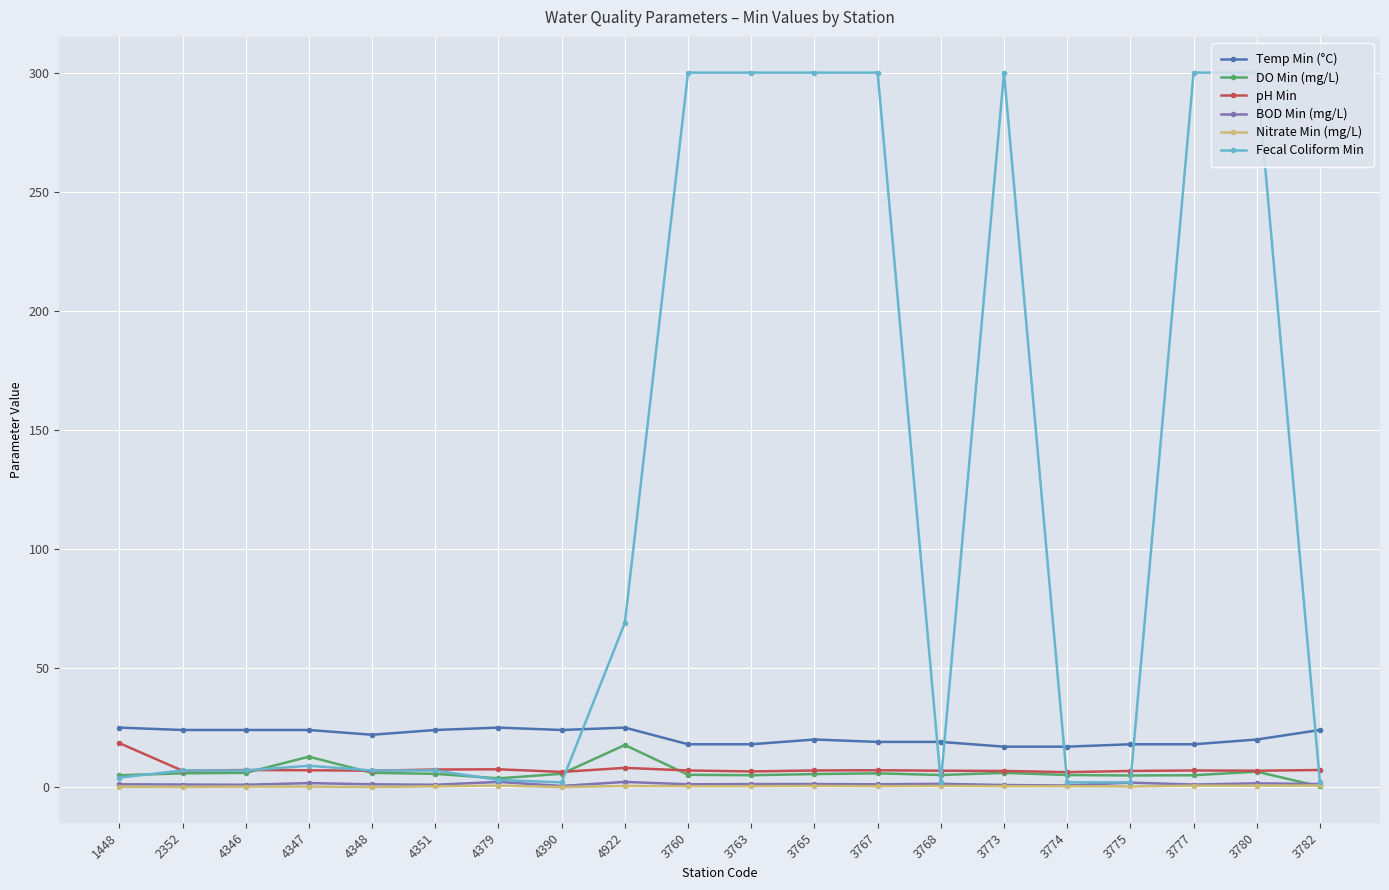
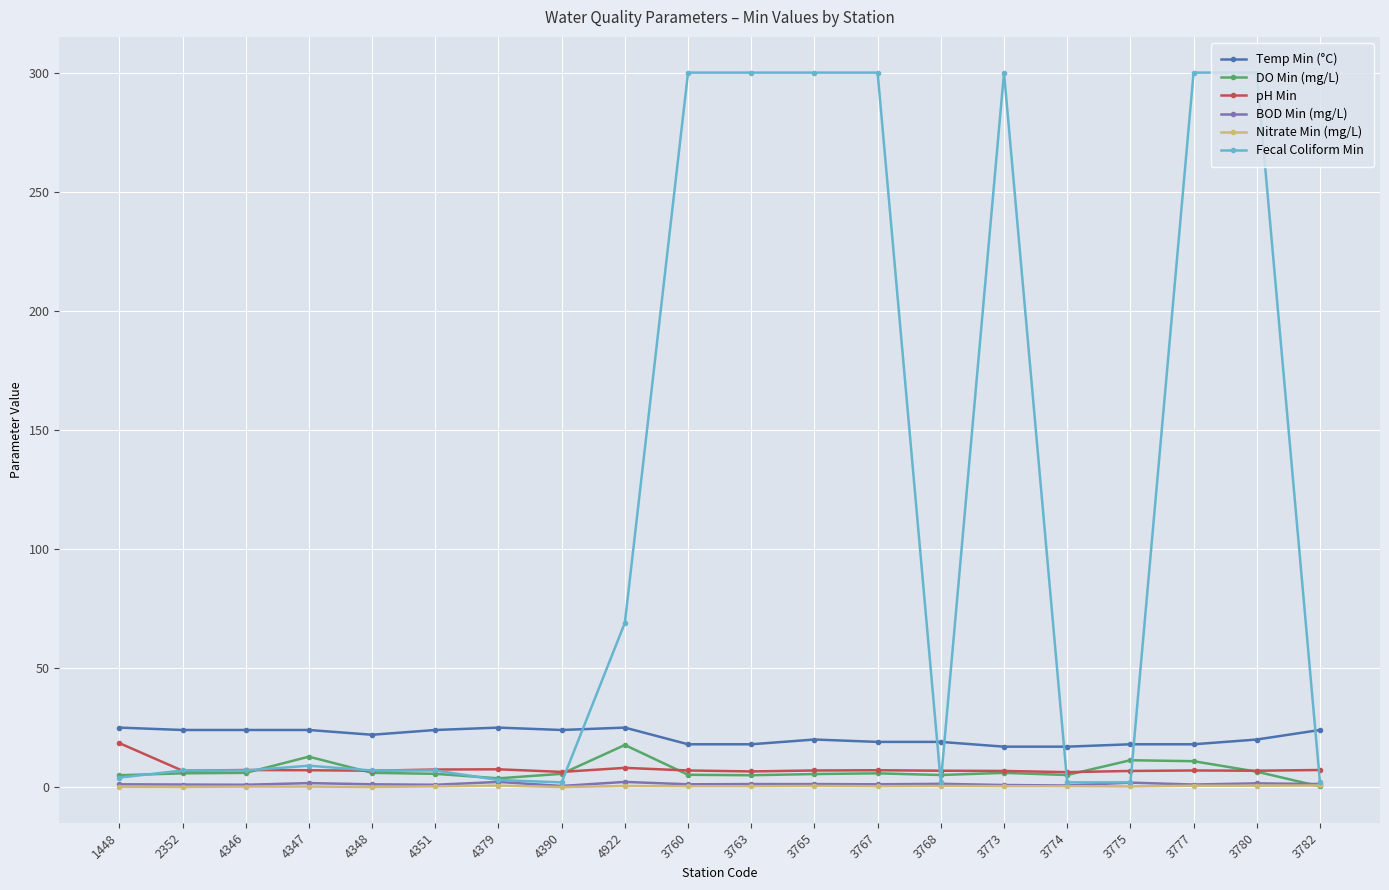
  {
    "DO Min (mg/L)": {
      "2352": 6,
      "4347": 13,
      "4351": 6,
      "4922": 18,
      "3760": 5,
      "3763": 5,
      "3765": 6,
      "3767": 6,
      "3768": 5,
      "3774": 5,
-     "3775": 5,
-     "3777": 5
+     "3775": 11,
+     "3777": 11
    },
    "pH Min": {
      "1448": 19,
      "4347": 7,
      "4379": 8,
      "4922": 8,
      "3760": 7,
      "3763": 7,
      "3765": 7,
      "3767": 7,
      "3768": 7,
      "3774": 6,
      "3775": 7,
      "3777": 7,
      "3782": 7
    },
    "Nitrate Min (mg/L)": {
      "4347": 0,
      "4348": 0,
      "4379": 1,
      "4922": 0,
      "3775": 0
    },
    "Fecal Coliform Min": {
      "4347": 9,
      "4390": 2,
      "4922": 69,
      "3760": 300,
      "3763": 300,
      "3765": 300,
      "3767": 300,
      "3773": 300,
      "3774": 2,
      "3777": 300
    }
  }
